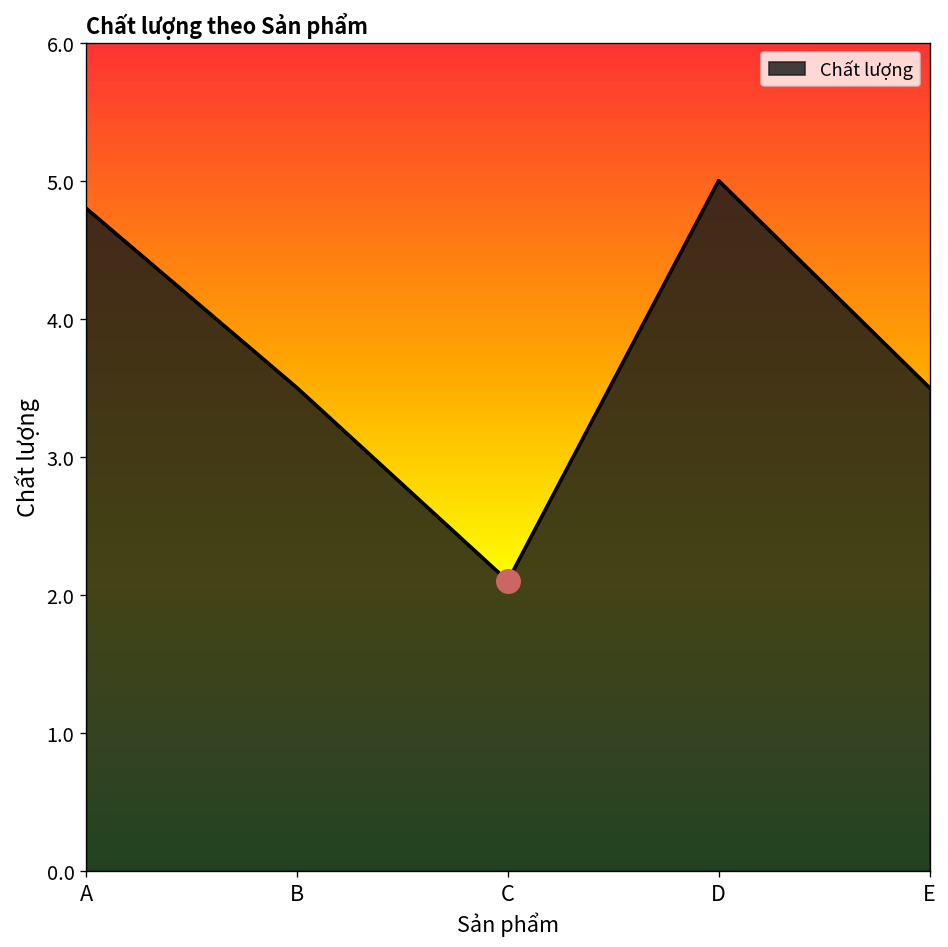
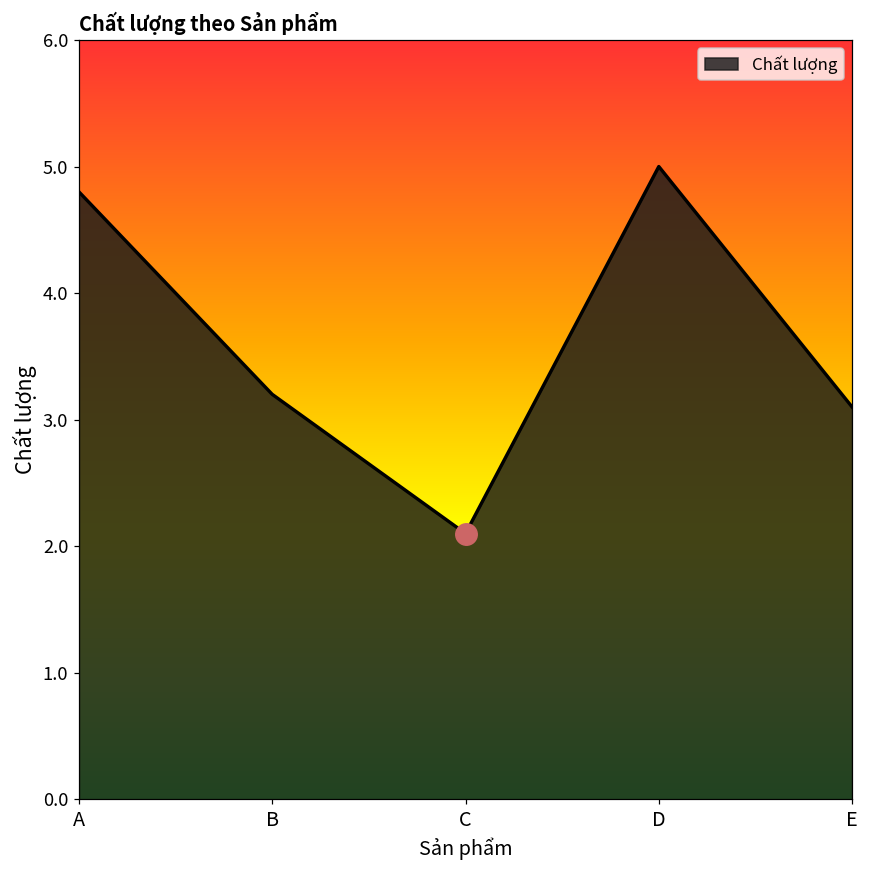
  {
    "Chất lượng": {
      "A": 4.8,
-     "B": 3.5,
+     "B": 3.2,
      "D": 5.0,
-     "E": 3.5
+     "E": 3.1
    }
  }
